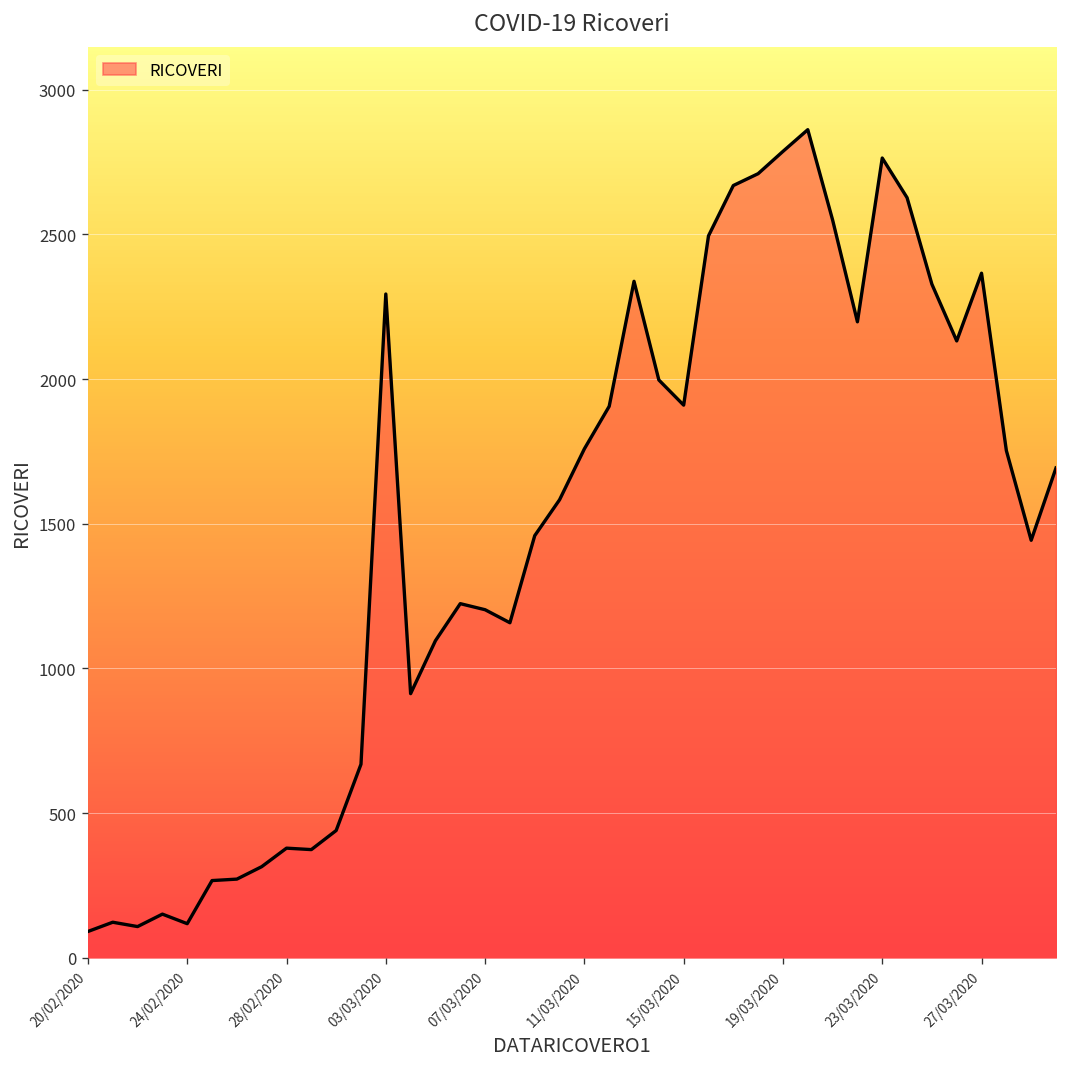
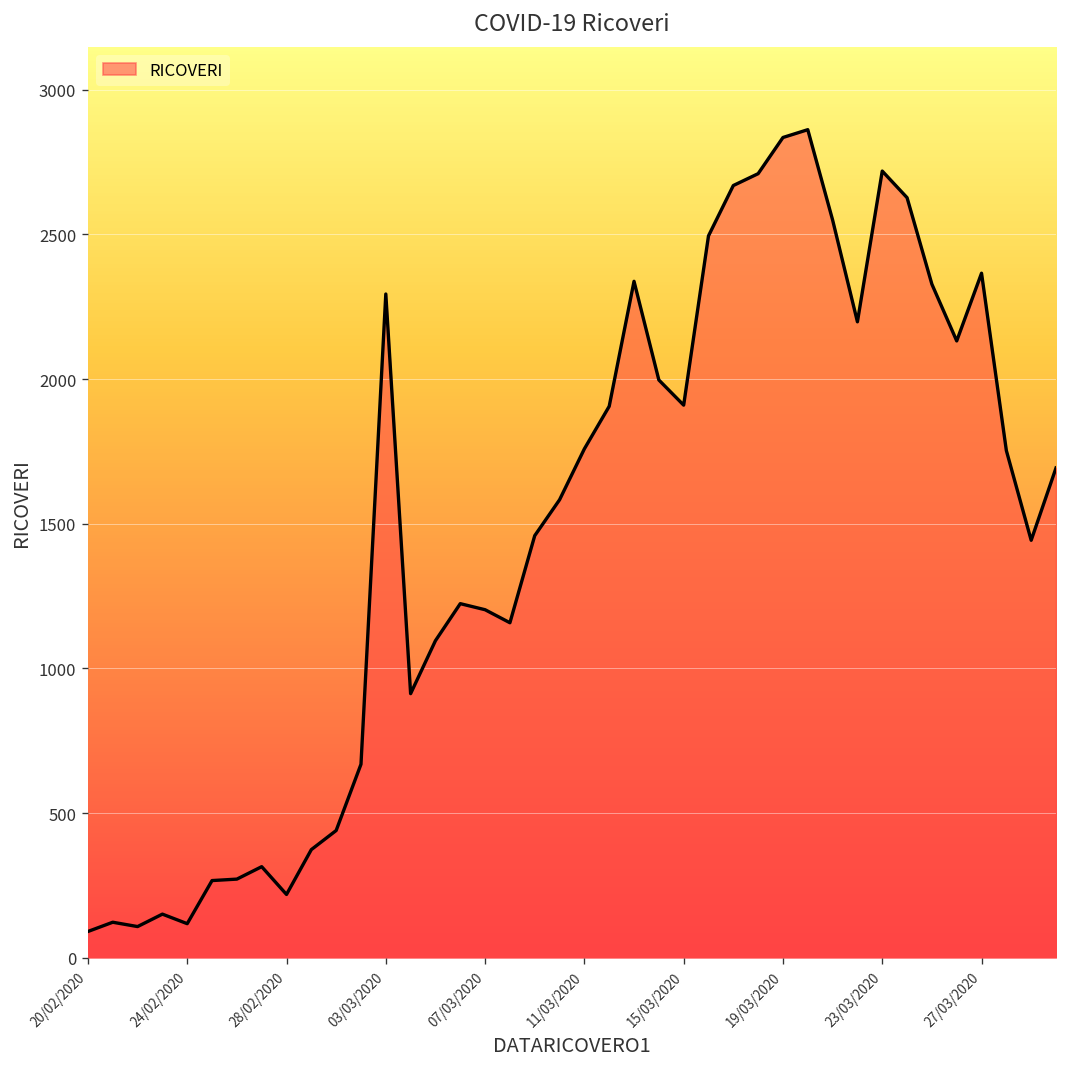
  {
    "20/02/2020": 90,
    "24/02/2020": 120,
-   "28/02/2020": 380,
+   "28/02/2020": 220,
    "03/03/2020": 2290,
    "07/03/2020": 1200,
    "11/03/2020": 1760,
    "15/03/2020": 1910,
-   "19/03/2020": 2790,
-   "23/03/2020": 2760,
+   "19/03/2020": 2840,
+   "23/03/2020": 2720,
    "27/03/2020": 2370
  }
